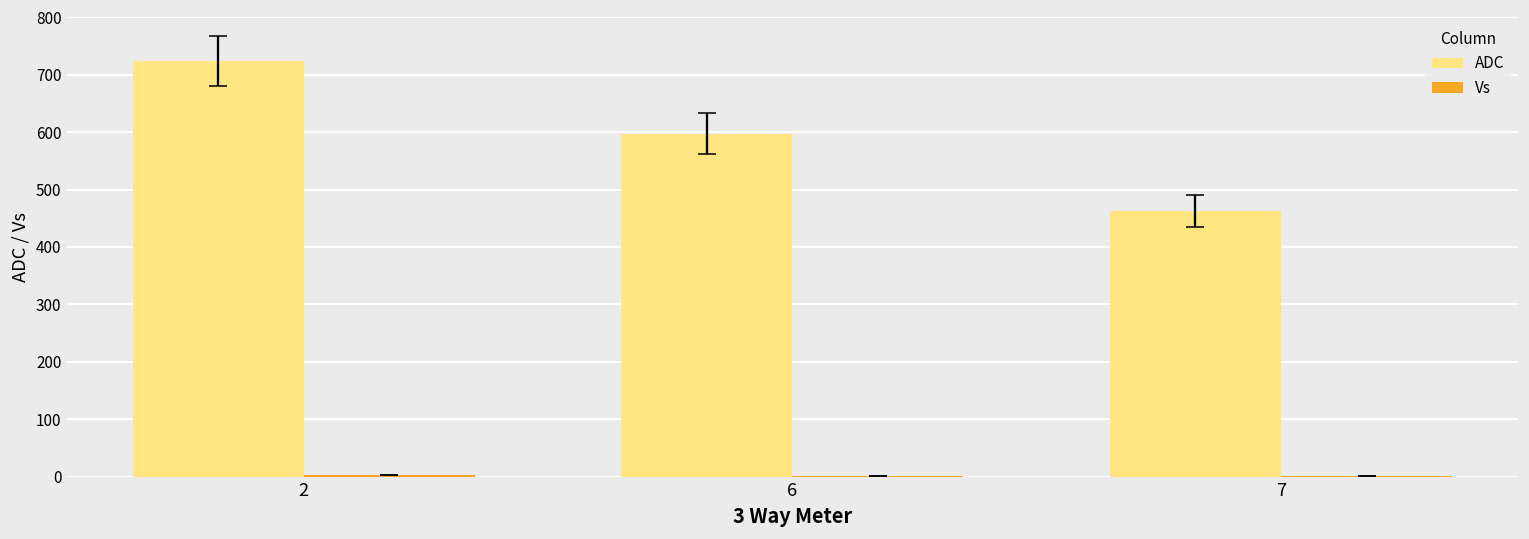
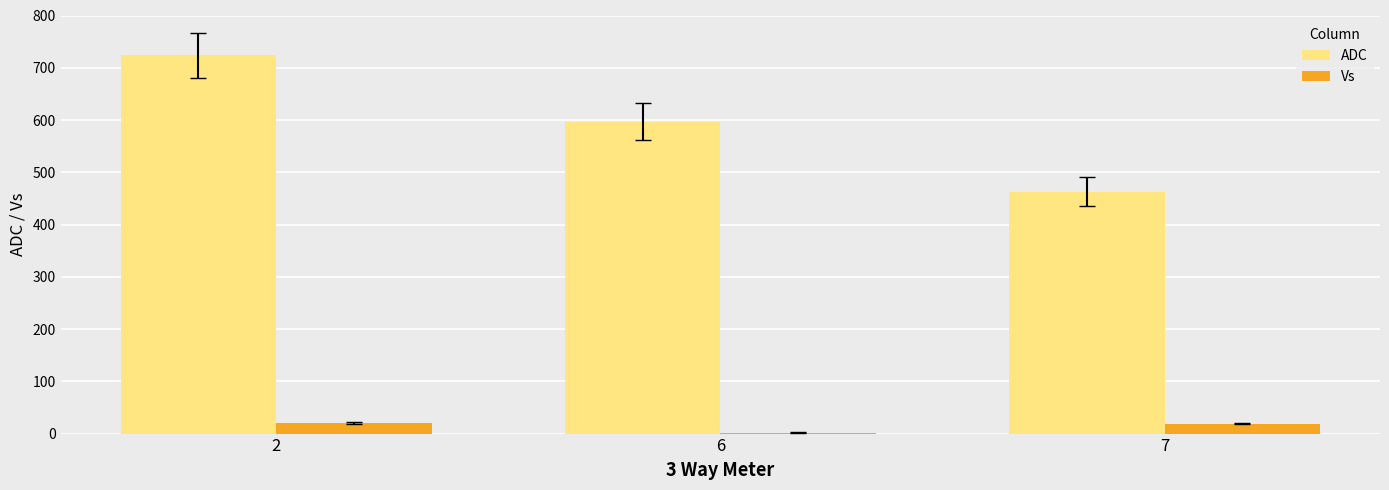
  {
    "ADC": {
      "2": 720,
      "6": 600,
      "7": 460
    },
    "Vs": {
-     "2": 0,
-     "7": 0
+     "2": 20,
+     "7": 20
    }
  }
